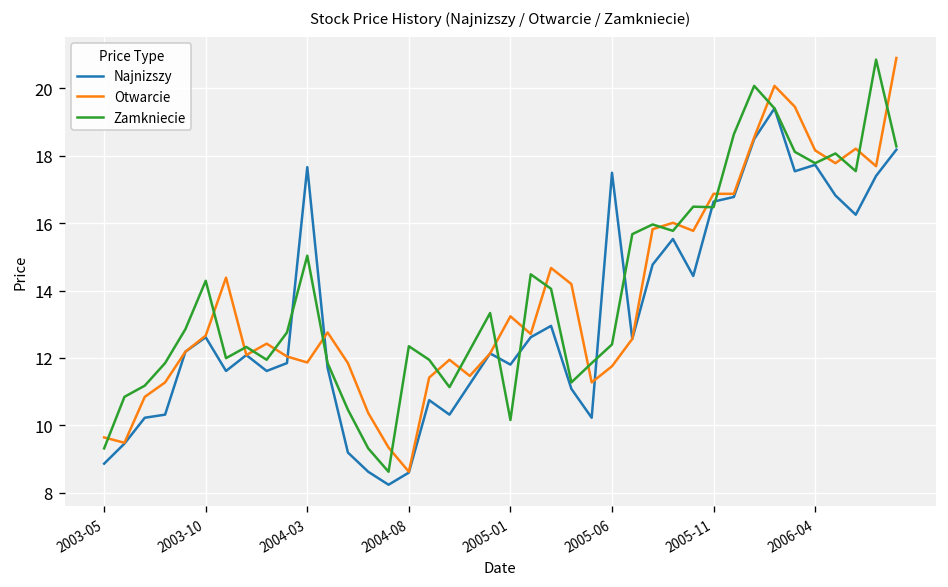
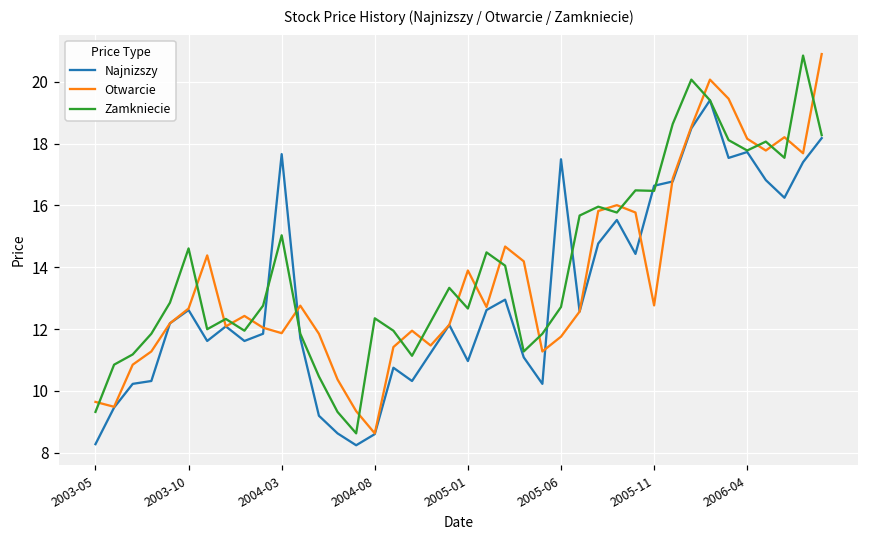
  {
    "Najnizszy": {
-     "2003-05": 8.9,
+     "2003-05": 8.3,
      "2004-03": 17.7,
-     "2005-01": 11.8,
+     "2005-01": 11.0,
      "2005-06": 17.5,
      "2005-11": 16.6
    },
    "Otwarcie": {
      "2003-05": 9.6,
      "2004-03": 11.9,
-     "2005-01": 13.2,
+     "2005-01": 13.9,
      "2005-06": 11.8,
-     "2005-11": 16.9,
+     "2005-11": 12.8,
      "2006-04": 18.2
    },
    "Zamkniecie": {
      "2003-05": 9.3,
-     "2003-10": 14.3,
+     "2003-10": 14.6,
      "2004-03": 15.0,
      "2004-08": 12.3,
-     "2005-01": 10.2,
-     "2005-06": 12.4,
+     "2005-01": 12.7,
+     "2005-06": 12.7,
      "2005-11": 16.5
    }
  }
